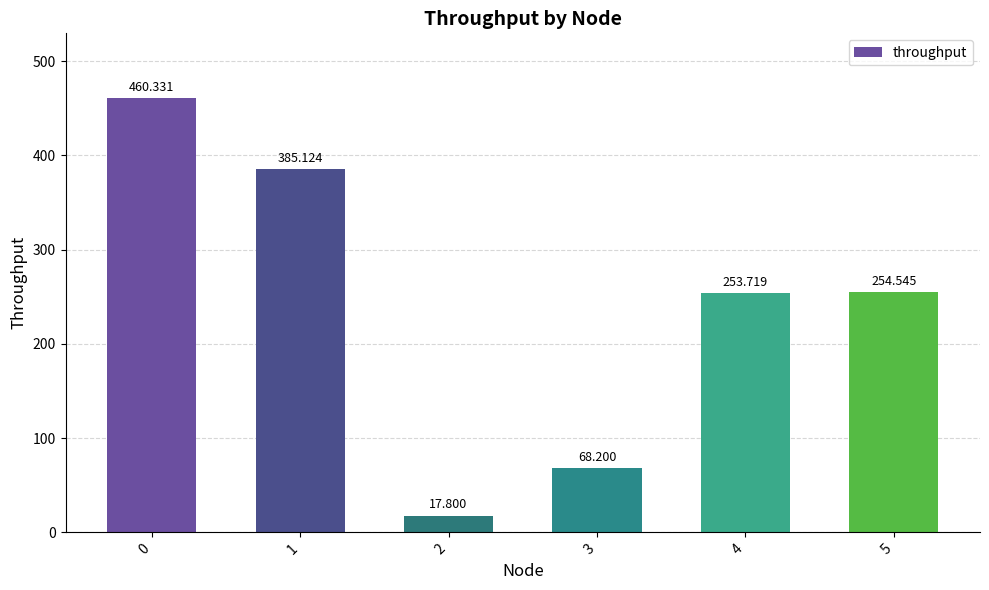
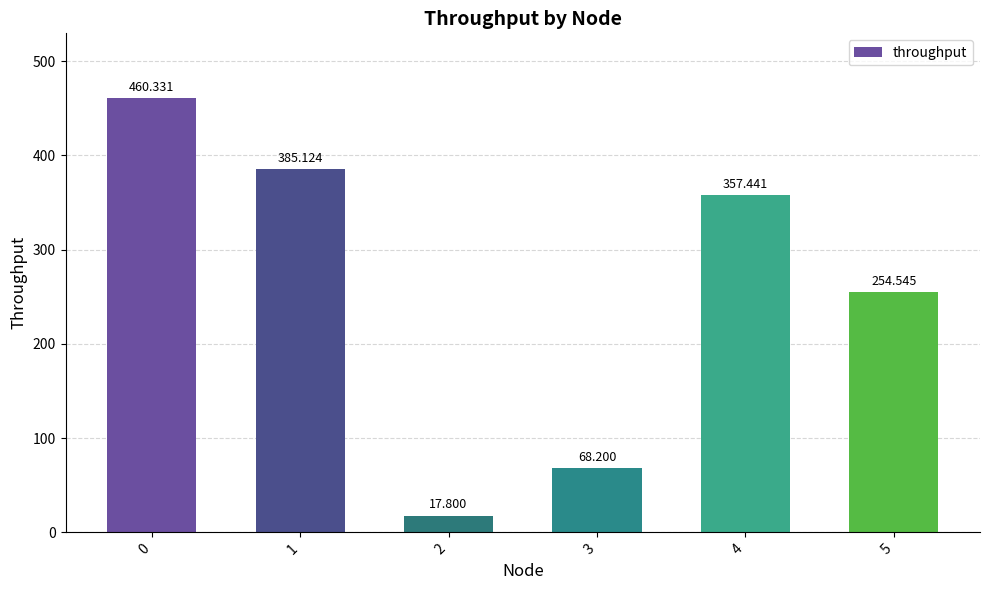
  {
    "0": 460.331,
    "1": 385.124,
    "2": 17.800,
    "3": 68.200,
-   "4": 253.719,
+   "4": 357.441,
    "5": 254.545
  }
